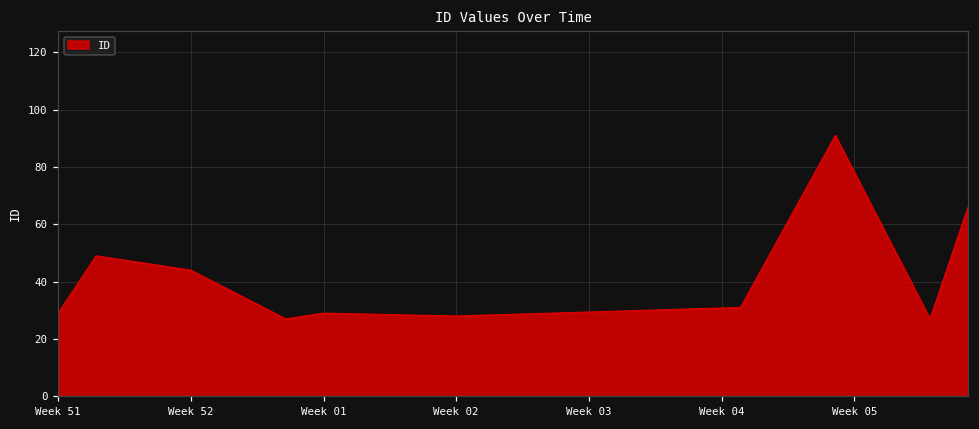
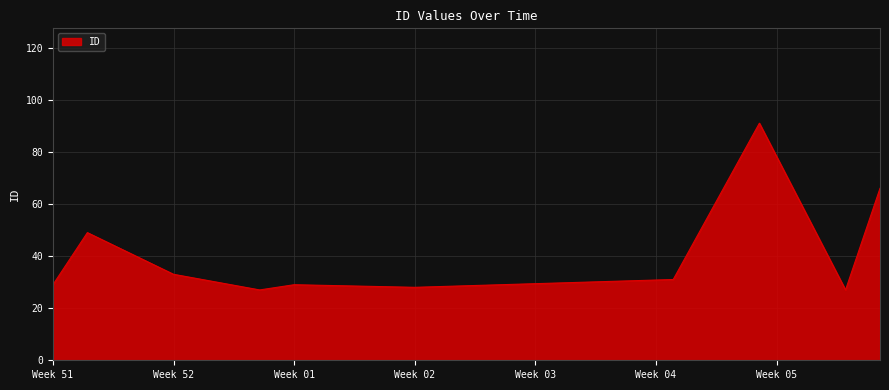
  {
    "Week 51": 29,
-   "Week 52": 44,
+   "Week 52": 33,
    "Week 01": 29,
    "Week 02": 28
  }
